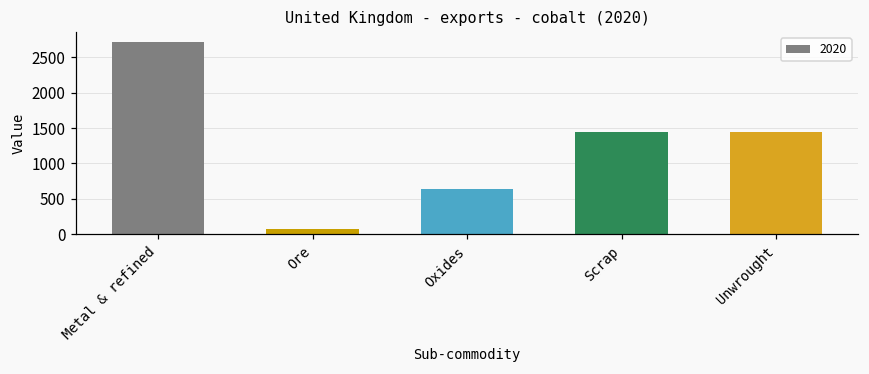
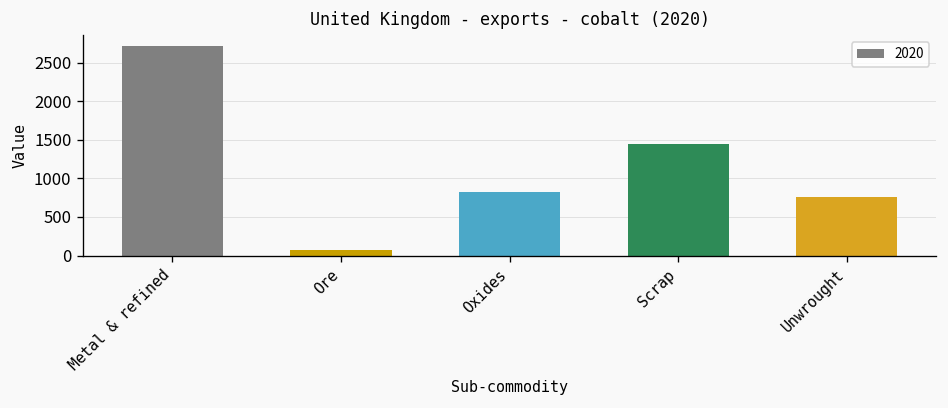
  {
    "Metal & refined": 2700,
    "Ore": 100,
-   "Oxides": 600,
+   "Oxides": 800,
    "Scrap": 1500,
-   "Unwrought": 1400
+   "Unwrought": 800
  }
